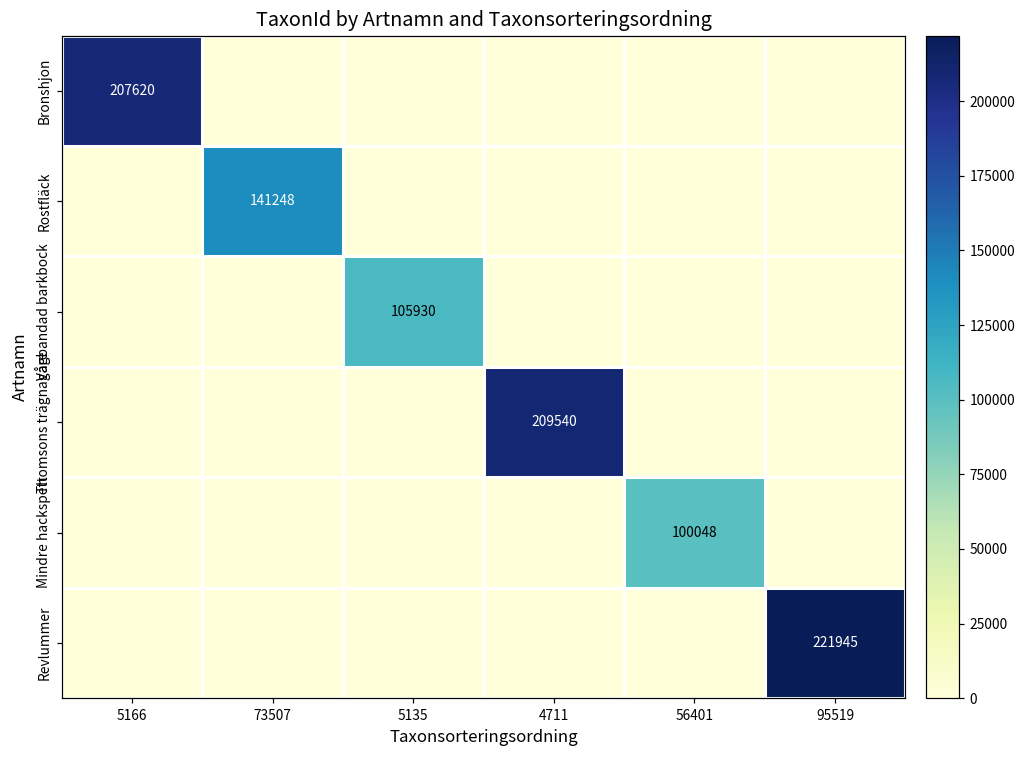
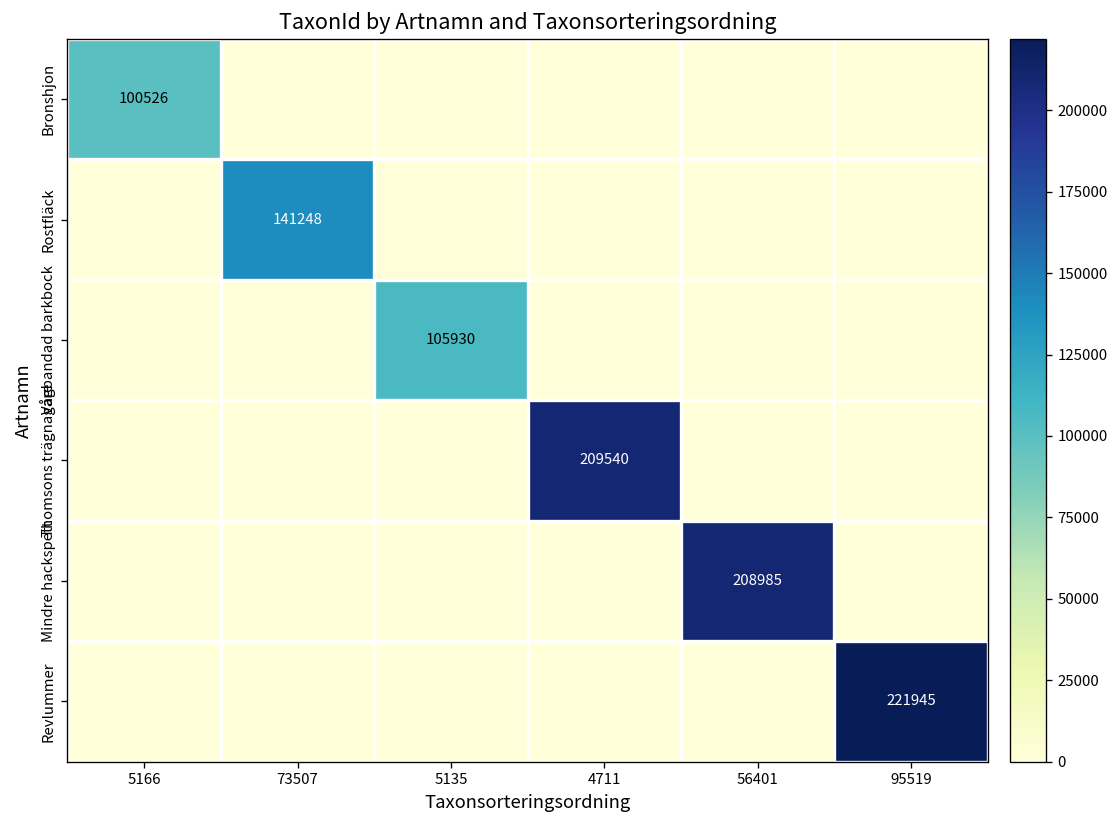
  {
    "Bronshjon": {
-     "5166": 207620
+     "5166": 100526
    },
    "Rostfläck": {
      "73507": 141248
    },
    "Vågbandad barkbock": {
      "5135": 105930
    },
    "Thomsons trägnagare": {
      "4711": 209540
    },
    "Mindre hackspett": {
-     "56401": 100048
+     "56401": 208985
    },
    "Revlummer": {
      "95519": 221945
    }
  }
